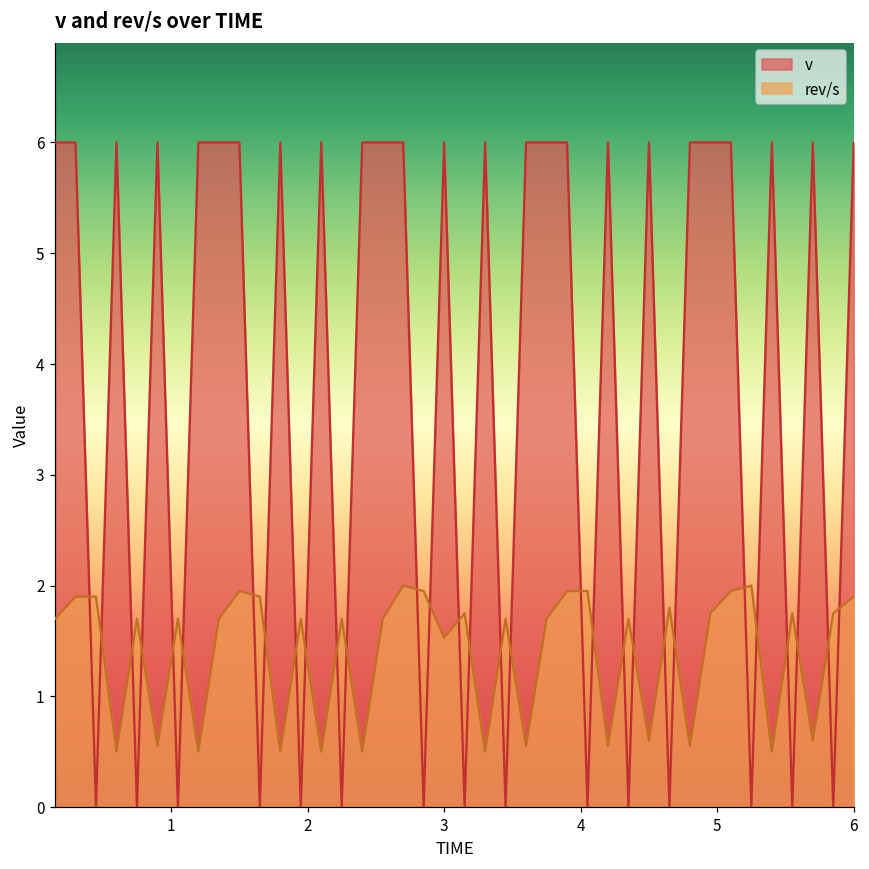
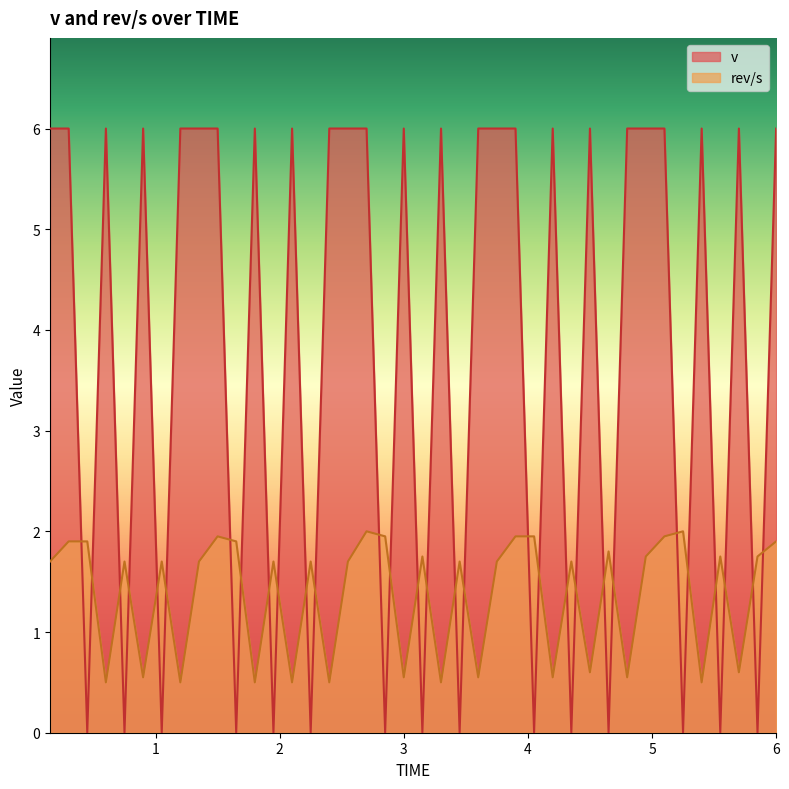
  {
    "v": {
      "3": 6.00,
      "6": 6.00
    },
    "rev/s": {
-     "3": 1.53,
+     "3": 0.55,
      "6": 1.90
    }
  }
